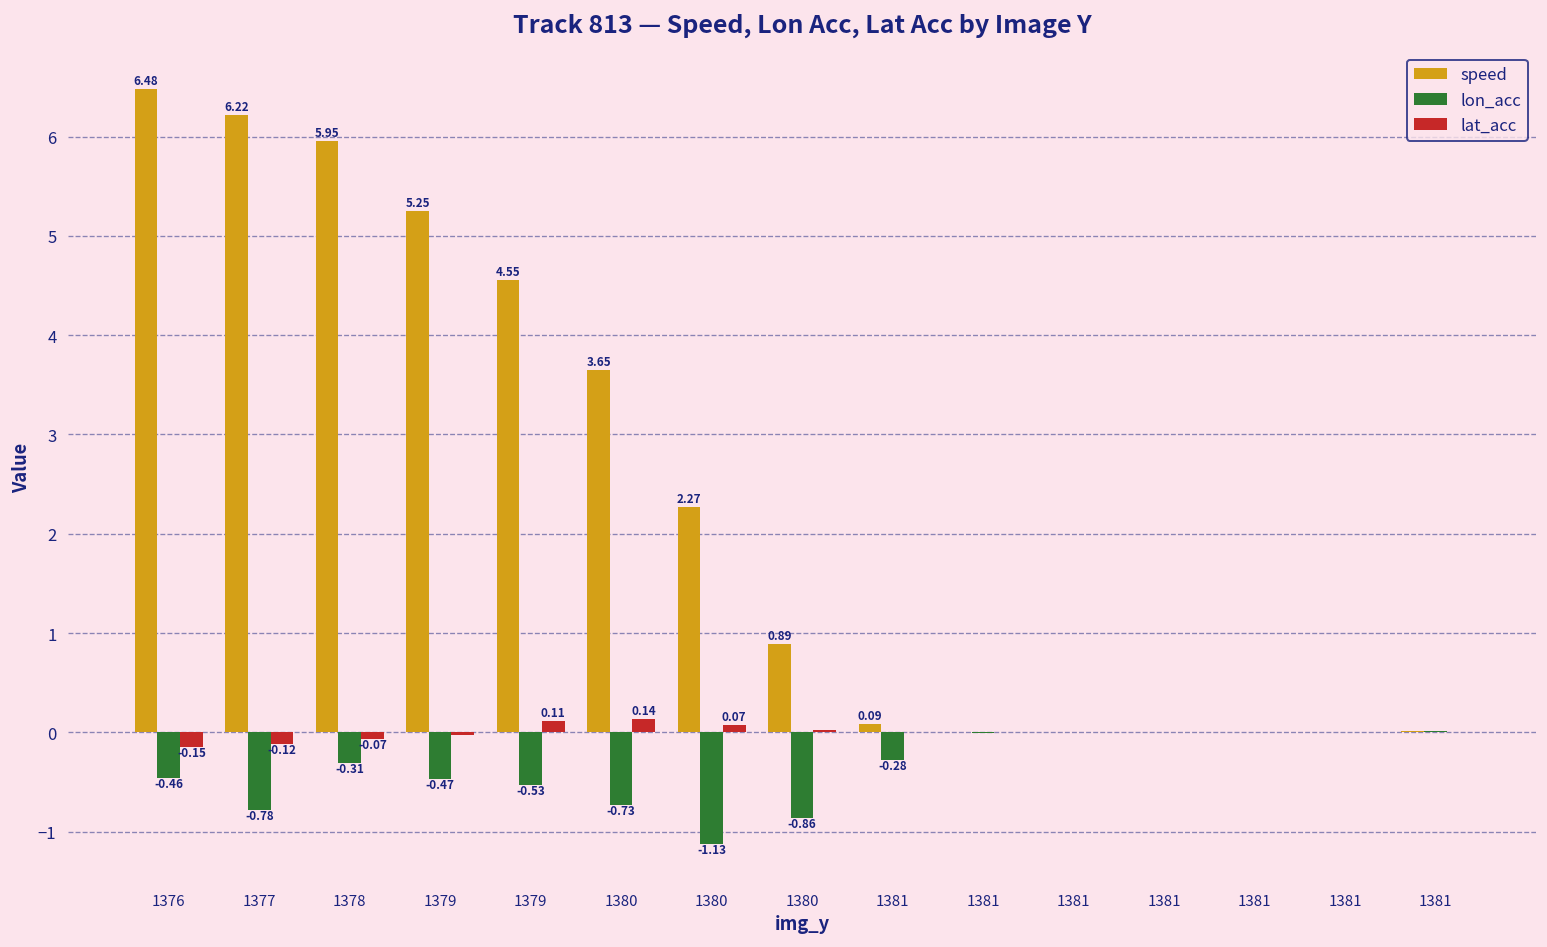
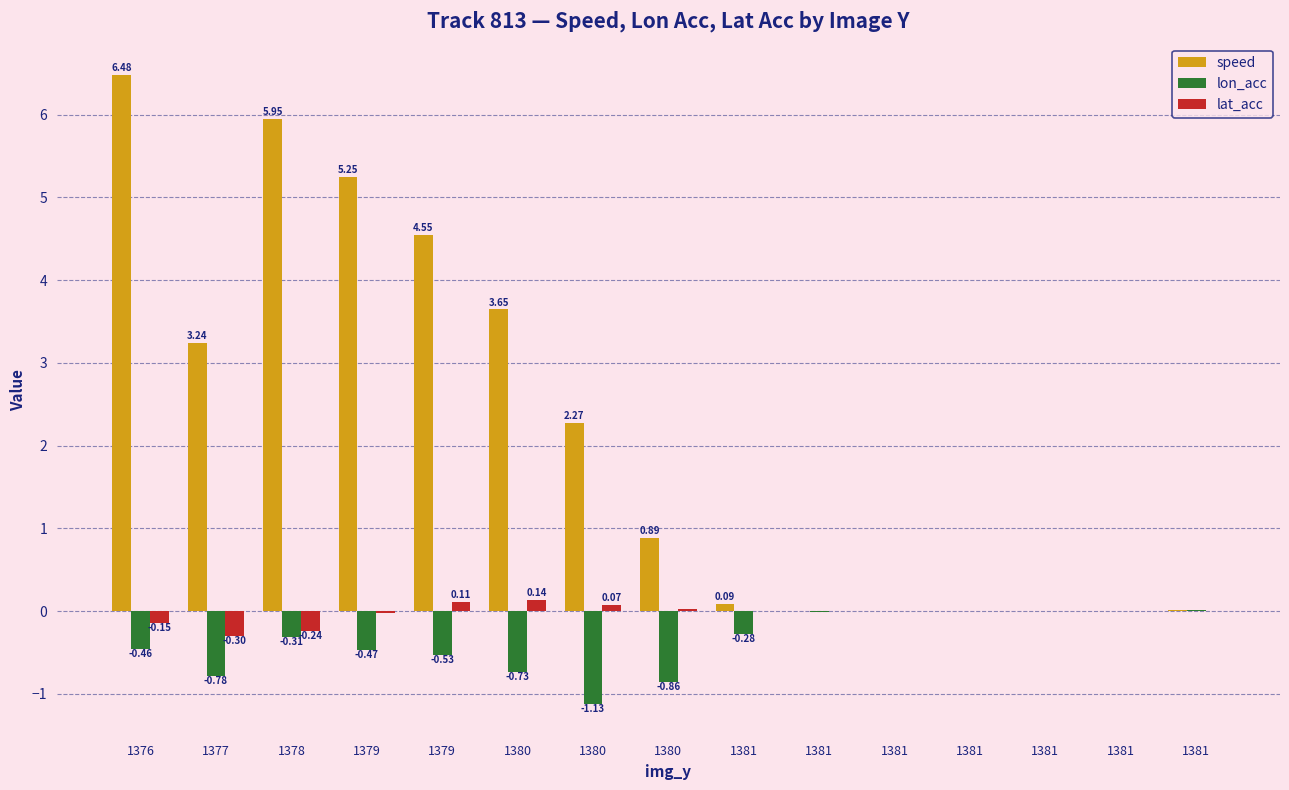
  {
    "speed": {
      "1376": 6.48,
-     "1377": 6.22,
+     "1377": 3.24,
      "1378": 5.95
    },
    "lon_acc": {
      "1376": -0.46,
      "1377": -0.78,
      "1378": -0.31
    },
    "lat_acc": {
      "1376": -0.15,
-     "1377": -0.12,
-     "1378": -0.07
+     "1377": -0.30,
+     "1378": -0.24
    }
  }
